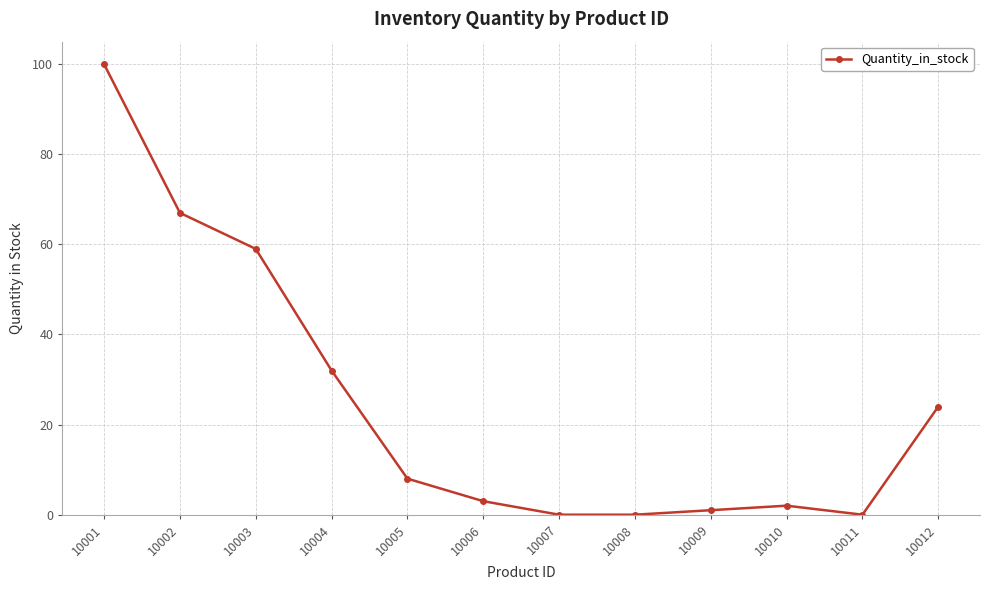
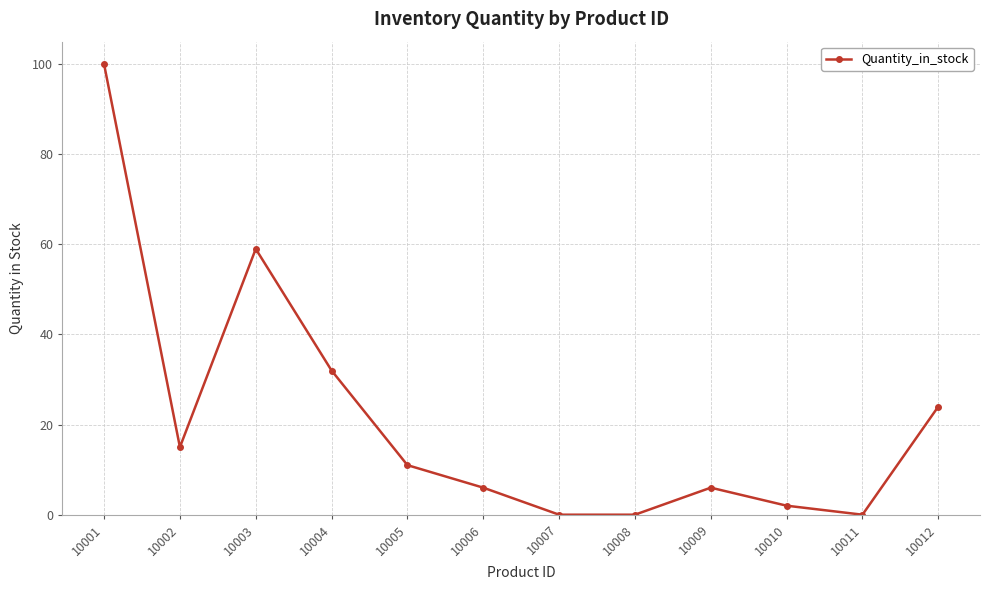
  {
    "10001": 100,
-   "10002": 67,
+   "10002": 15,
    "10003": 59,
    "10004": 32,
-   "10005": 8,
-   "10006": 3,
+   "10005": 11,
+   "10006": 6,
    "10007": 0,
    "10008": 0,
-   "10009": 1,
+   "10009": 6,
    "10010": 2,
    "10011": 0,
    "10012": 24
  }
